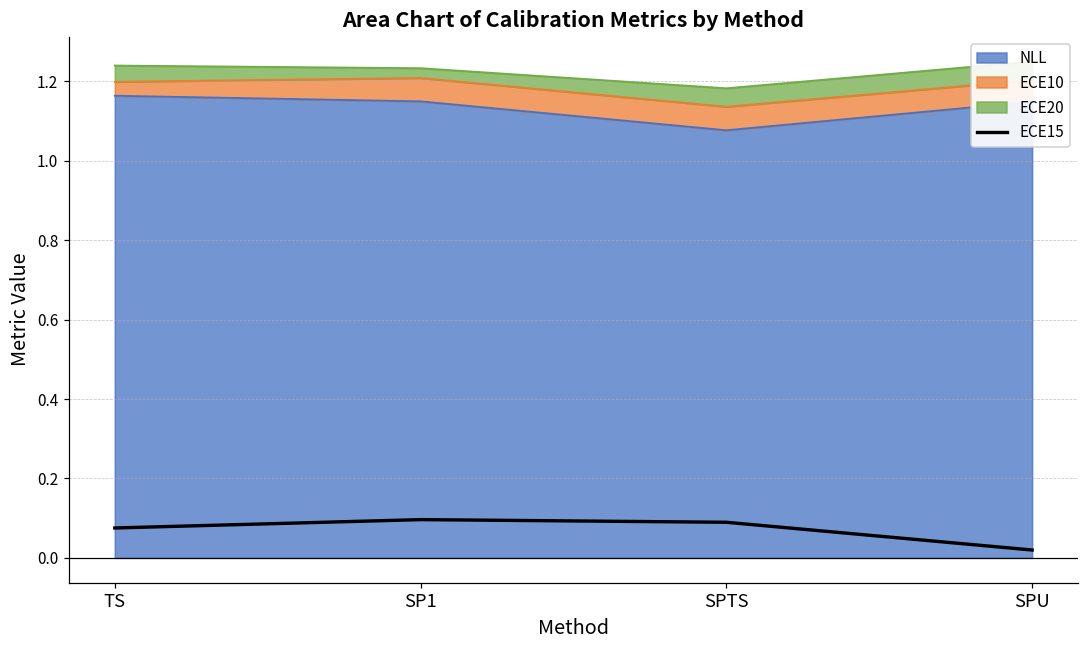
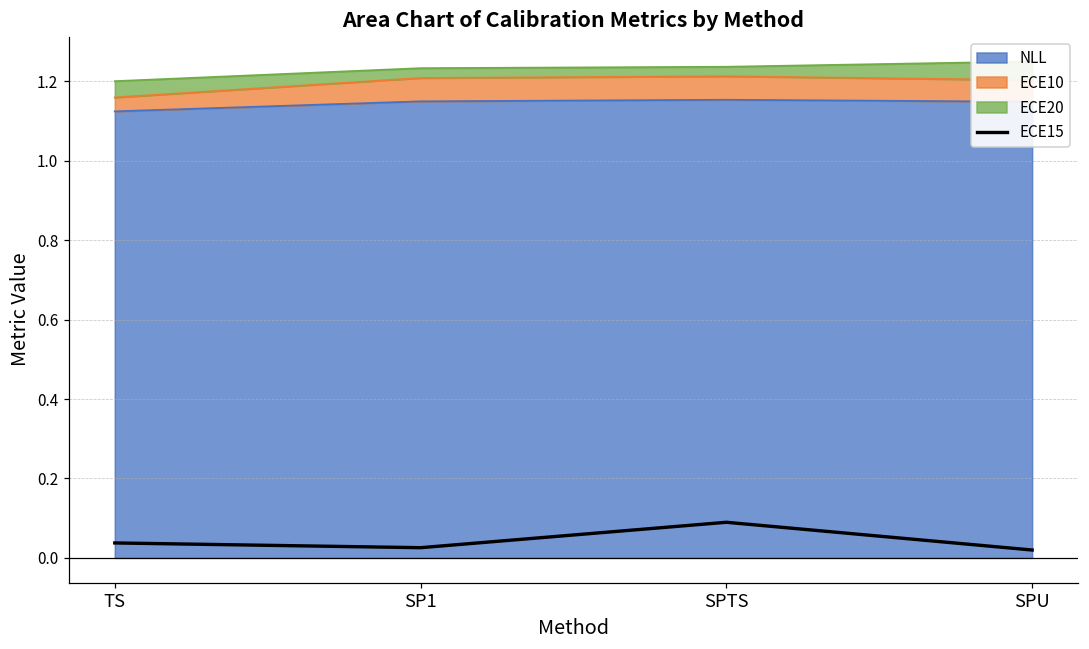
  {
    "NLL": {
-     "TS": 1.16,
+     "TS": 1.12,
      "SP1": 1.15,
-     "SPTS": 1.08
+     "SPTS": 1.15
    },
    "ECE10": {
      "TS": 0.04,
      "SPTS": 0.06
    },
    "ECE20": {
      "TS": 0.04,
-     "SPTS": 0.05
+     "SPTS": 0.02
    },
    "ECE15": {
-     "TS": 0.08,
-     "SP1": 0.10,
+     "TS": 0.04,
+     "SP1": 0.03,
      "SPTS": 0.09,
      "SPU": 0.02
    }
  }
